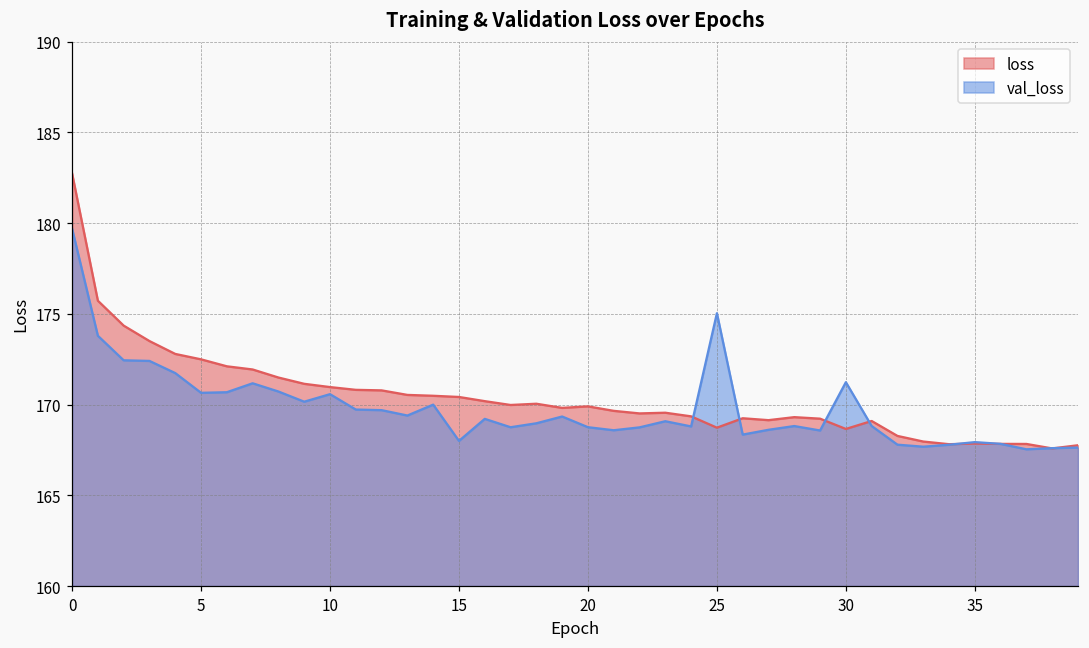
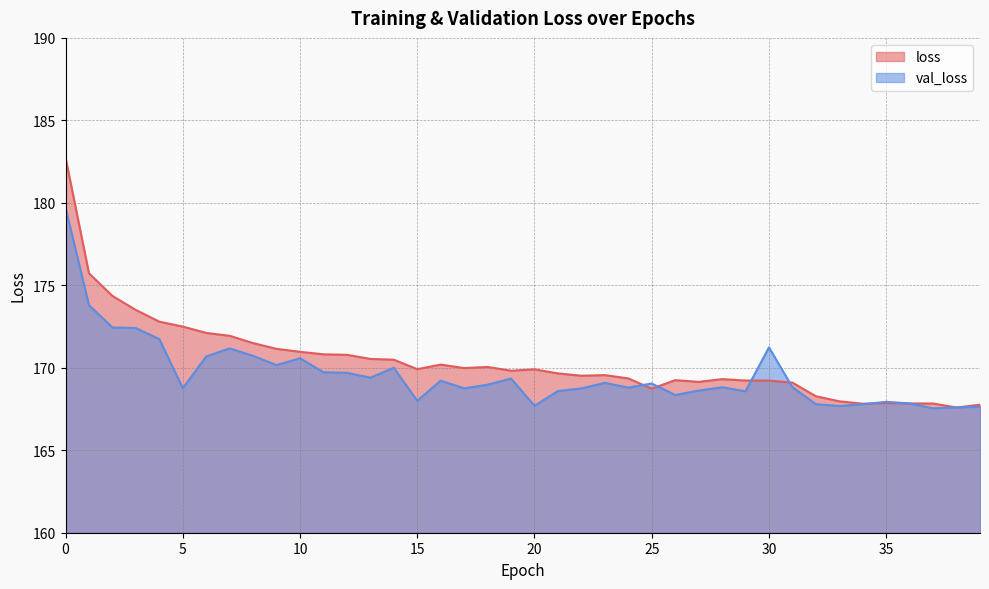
  {
    "loss": {
      "0": 182.7,
      "5": 172.5,
      "10": 171.0,
-     "15": 170.4,
+     "15": 169.9,
      "20": 169.9,
      "25": 168.7,
-     "30": 168.7
+     "30": 169.2
    },
    "val_loss": {
      "0": 179.7,
-     "5": 170.7,
+     "5": 168.8,
      "10": 170.6,
      "15": 168.0,
-     "20": 168.8,
-     "25": 175.0,
+     "20": 167.7,
+     "25": 169.0,
      "30": 171.2
    }
  }
